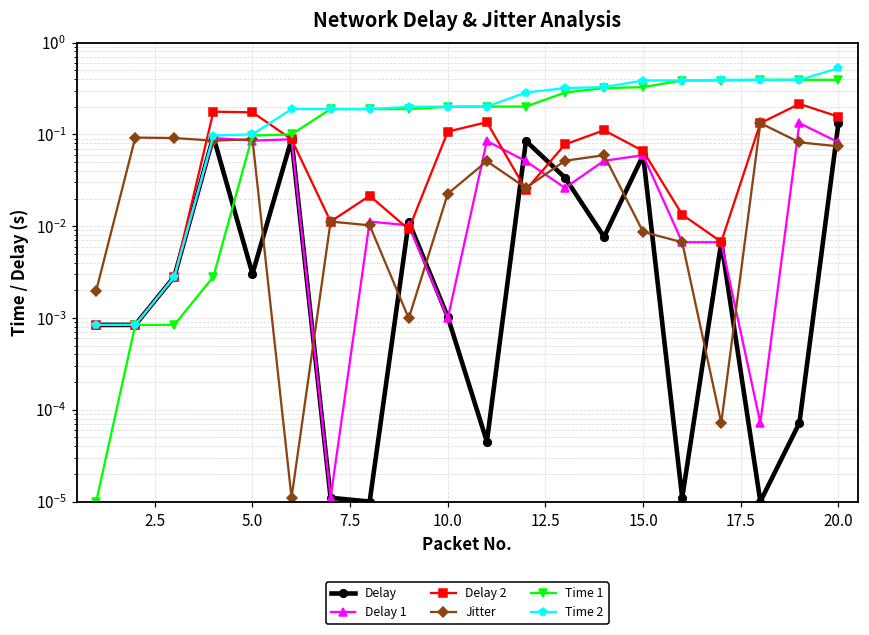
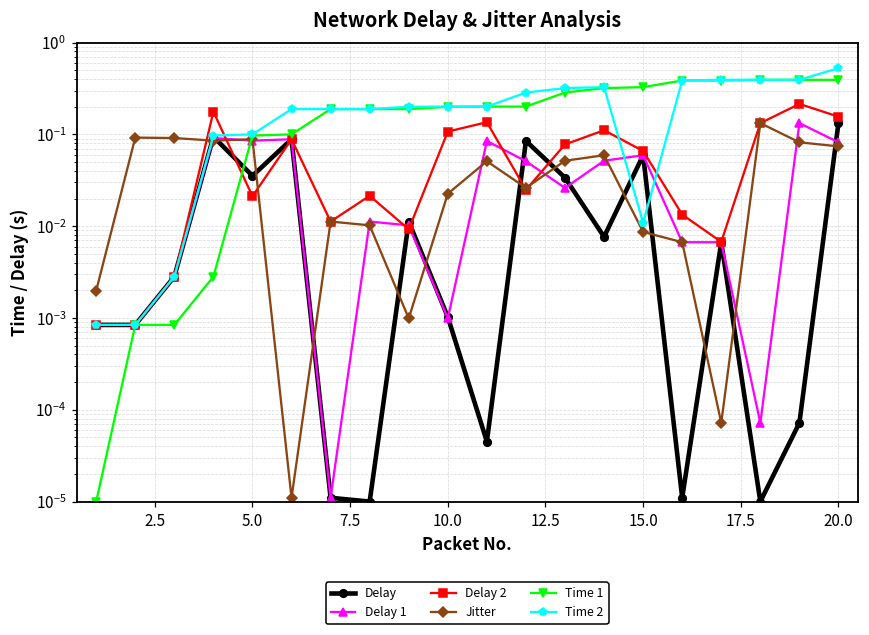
  {
    "Delay": {
-     "5.0": 0.0030,
+     "5.0": 0.035,
      "20.0": 0.13
    },
    "Delay 1": {
      "20.0": 0.08
    },
    "Delay 2": {
-     "5.0": 0.17,
+     "5.0": 0.021,
      "10.0": 0.11,
      "15.0": 0.07,
      "20.0": 0.16
    },
    "Jitter": {
      "10.0": 0.023,
      "15.0": 0.009,
      "20.0": 0.07
    },
    "Time 1": {
      "15.0": 0.33,
      "20.0": 0.4
    },
    "Time 2": {
-     "15.0": 0.4,
+     "15.0": 0.011,
      "20.0": 0.5
    }
  }
